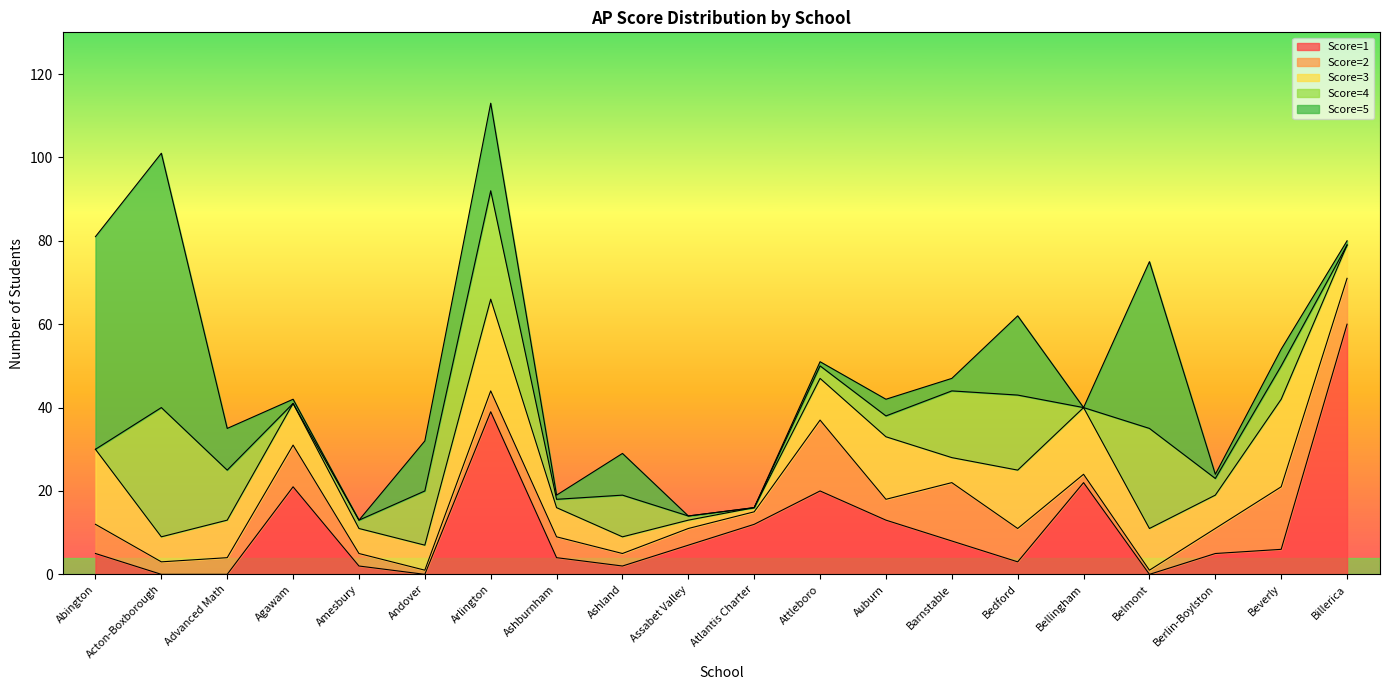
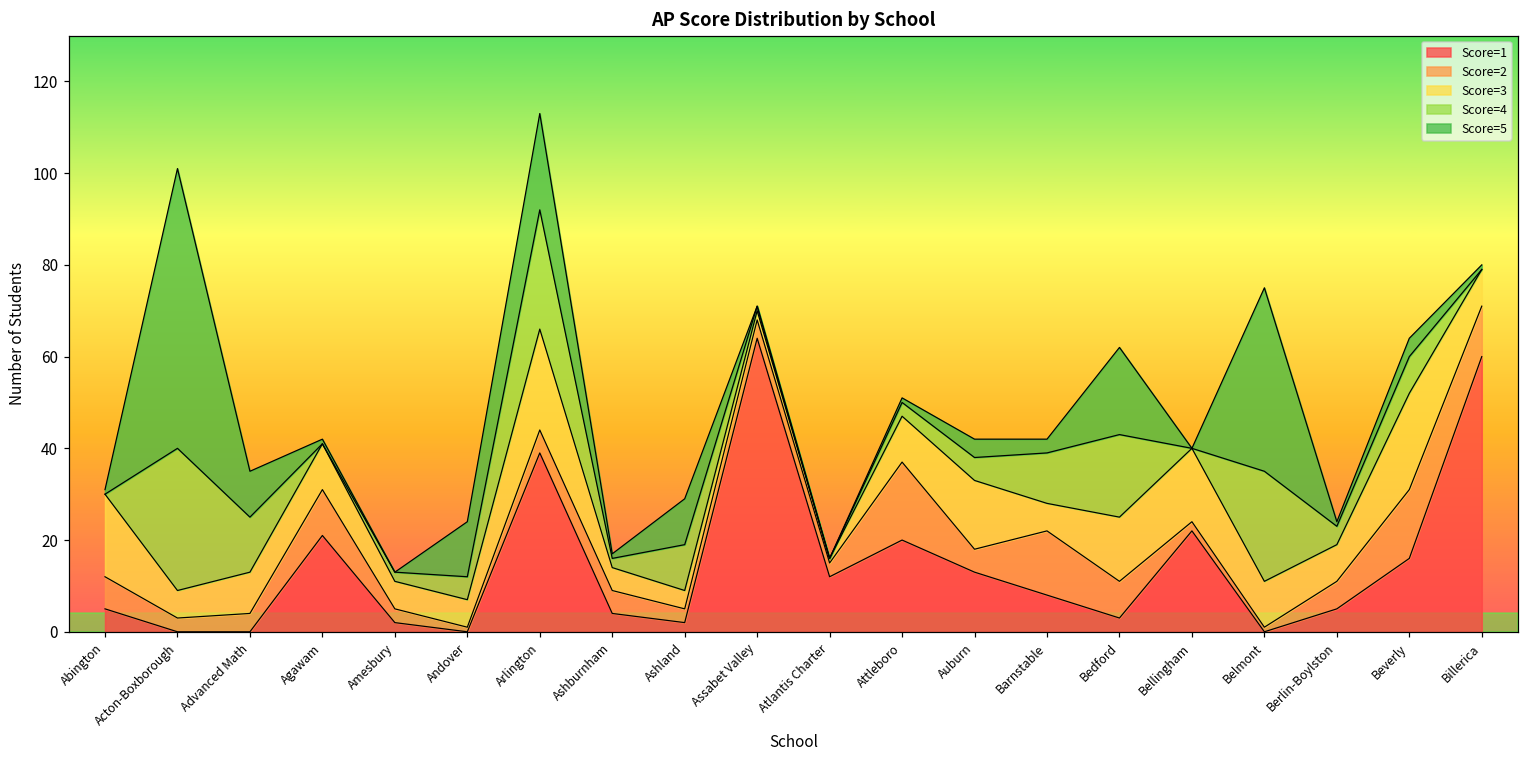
  {
    "Score=1": {
      "Abington": 5,
      "Agawam": 21,
      "Arlington": 39,
-     "Assabet Valley": 7,
+     "Assabet Valley": 64,
      "Atlantis Charter": 12,
      "Attleboro": 20,
      "Auburn": 13,
      "Barnstable": 8,
      "Bellingham": 22,
      "Berlin-Boylston": 5,
-     "Beverly": 6,
+     "Beverly": 16,
      "Billerica": 60
    },
    "Score=2": {
      "Abington": 7,
      "Agawam": 10,
      "Amesbury": 3,
      "Arlington": 5,
      "Ashburnham": 5,
      "Ashland": 3,
      "Assabet Valley": 4,
      "Atlantis Charter": 3,
      "Attleboro": 17,
      "Auburn": 5,
      "Barnstable": 14,
      "Bedford": 8,
      "Bellingham": 2,
      "Berlin-Boylston": 6,
      "Beverly": 15,
      "Billerica": 11
    },
    "Score=3": {
      "Acton-Boxborough": 6,
      "Advanced Math": 9,
      "Amesbury": 6,
      "Andover": 6,
      "Arlington": 22,
-     "Ashburnham": 7,
+     "Ashburnham": 5,
      "Ashland": 4,
      "Assabet Valley": 2,
      "Attleboro": 10,
      "Auburn": 15,
      "Barnstable": 6,
      "Bedford": 14,
      "Belmont": 10,
      "Berlin-Boylston": 8,
      "Beverly": 21
    },
    "Score=4": {
      "Acton-Boxborough": 31,
      "Advanced Math": 12,
-     "Andover": 13,
+     "Andover": 5,
      "Arlington": 26,
      "Ashburnham": 2,
      "Ashland": 10,
      "Attleboro": 3,
      "Auburn": 5,
-     "Barnstable": 16,
+     "Barnstable": 11,
      "Bedford": 18,
      "Belmont": 24,
      "Berlin-Boylston": 4,
      "Beverly": 8
    },
    "Score=5": {
-     "Abington": 51,
+     "Abington": 1,
      "Acton-Boxborough": 61,
      "Advanced Math": 10,
      "Agawam": 1,
      "Andover": 12,
      "Arlington": 21,
      "Ashburnham": 1,
      "Ashland": 10,
      "Attleboro": 1,
      "Auburn": 4,
      "Barnstable": 3,
      "Bedford": 19,
      "Belmont": 40,
      "Berlin-Boylston": 1,
      "Beverly": 4,
      "Billerica": 1
    }
  }
